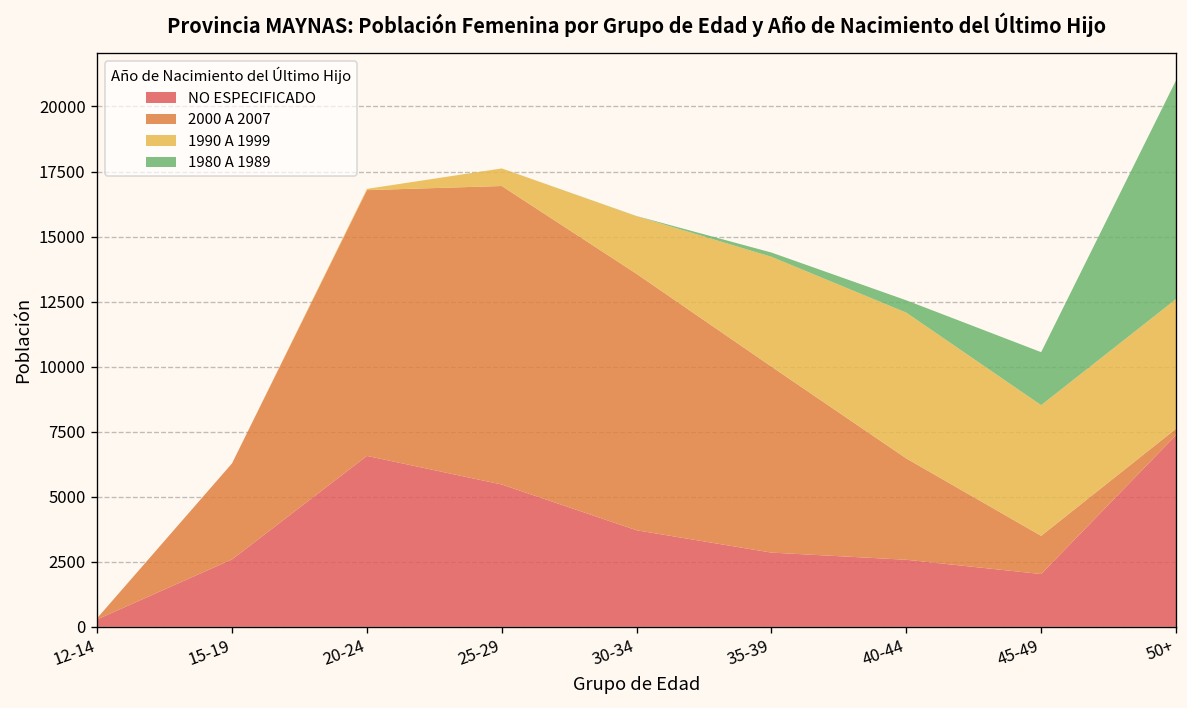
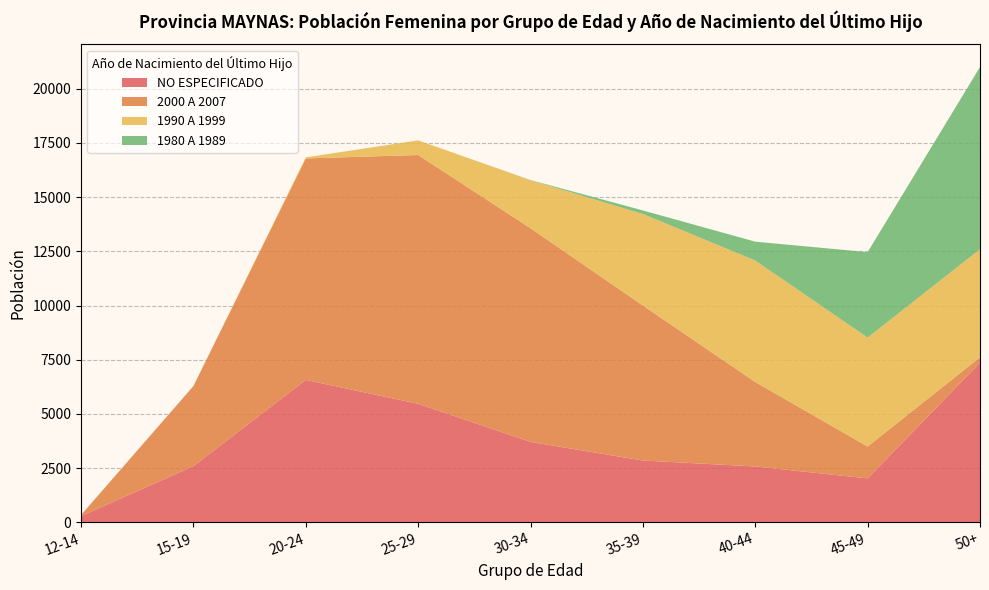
  {
    "1980 A 1989": {
      "35-39": 200,
-     "40-44": 500,
-     "45-49": 2000,
+     "40-44": 900,
+     "45-49": 3900,
      "50+": 8400
    }
  }
